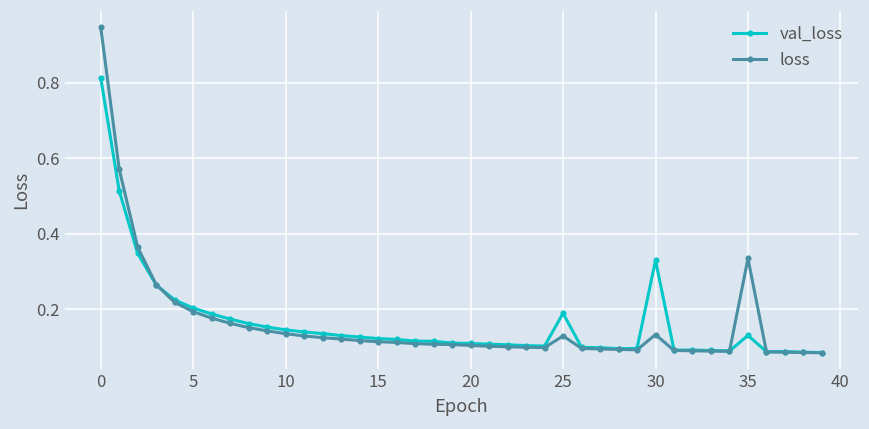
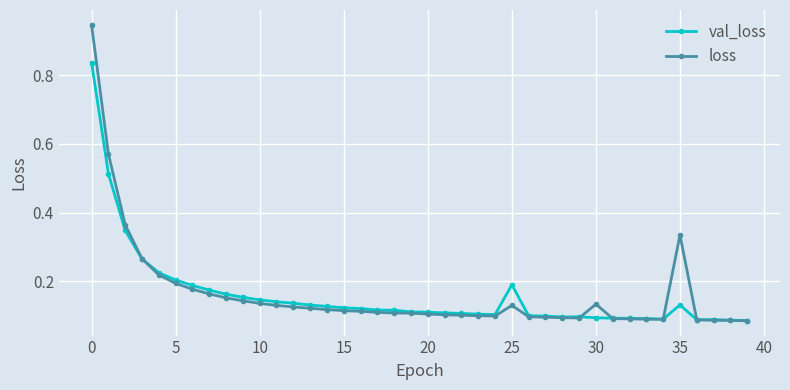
  {
    "val_loss": {
-     "0": 0.81,
+     "0": 0.84,
      "5": 0.20,
      "10": 0.15,
      "15": 0.12,
      "25": 0.19,
-     "30": 0.33,
+     "30": 0.09,
      "35": 0.13
    },
    "loss": {
      "0": 0.95,
      "5": 0.19,
      "10": 0.14,
      "15": 0.11,
      "25": 0.13,
      "30": 0.13,
      "35": 0.33
    }
  }
